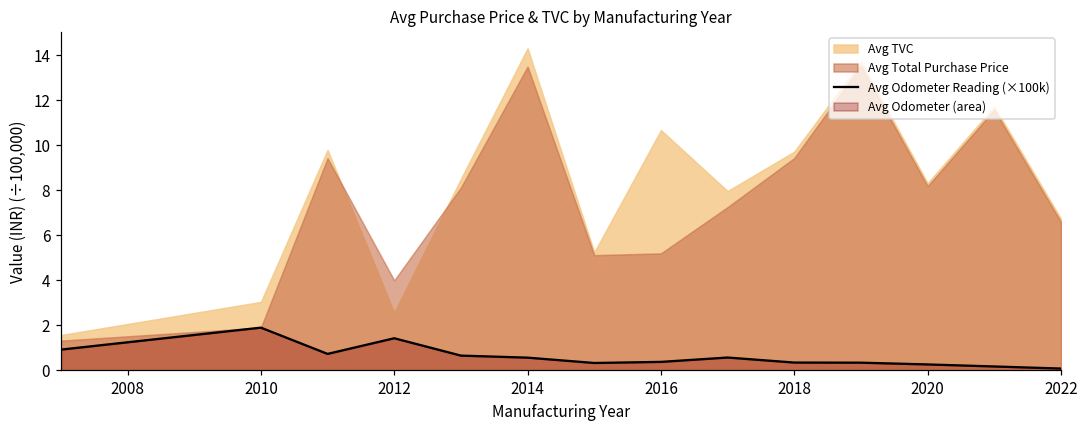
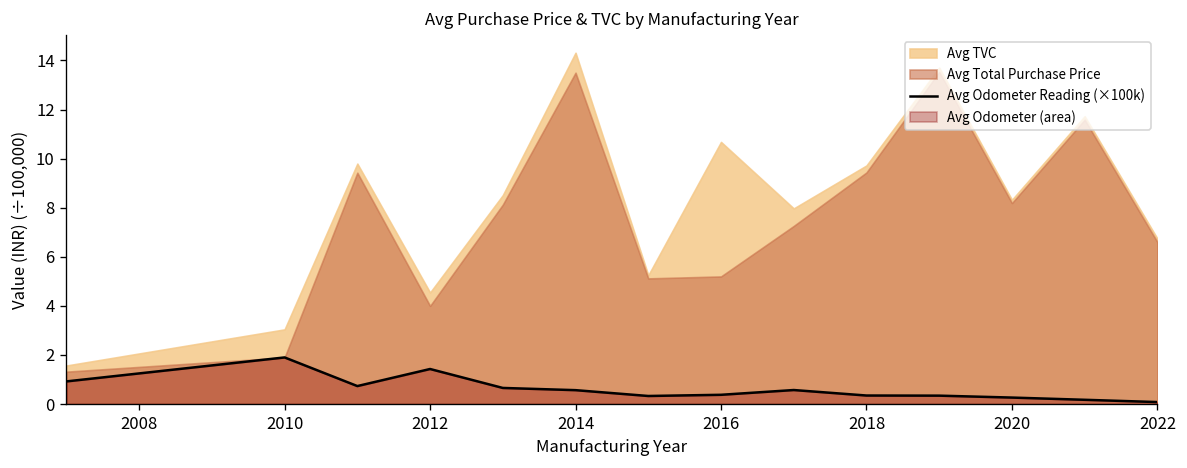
  {
    "Avg TVC": {
      "2010": 3.0,
-     "2012": 2.6,
+     "2012": 4.5,
      "2014": 14.3,
      "2016": 10.7,
      "2018": 9.7,
      "2020": 8.3,
      "2022": 6.7
    }
  }
